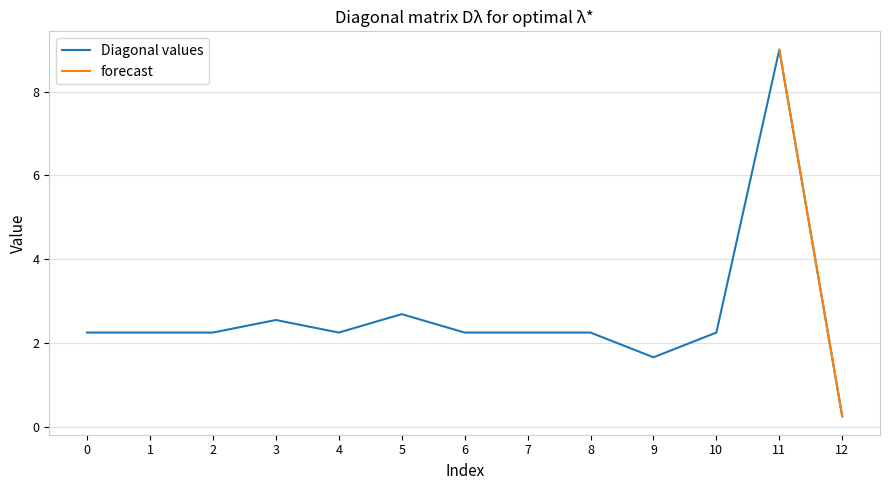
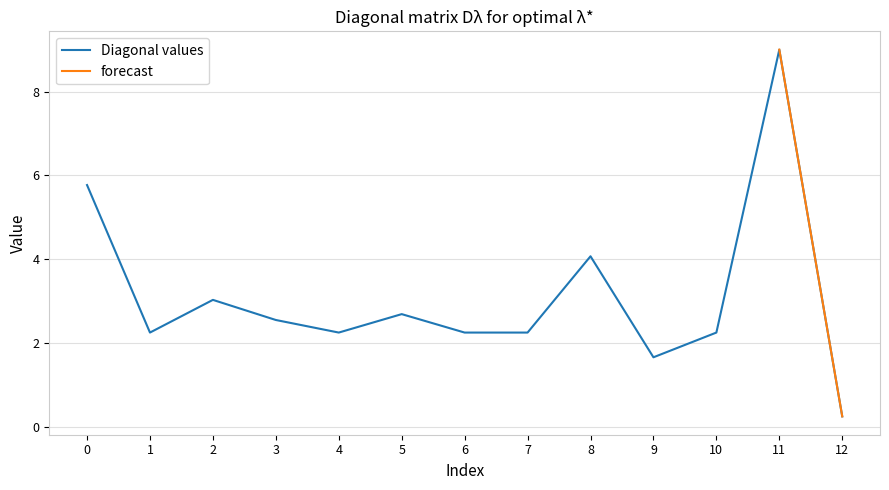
  {
    "Diagonal values": {
-     "0": 2.3,
+     "0": 5.8,
      "1": 2.3,
-     "2": 2.3,
+     "2": 3.0,
      "3": 2.6,
      "4": 2.3,
      "5": 2.7,
      "6": 2.3,
      "7": 2.3,
-     "8": 2.3,
+     "8": 4.1,
      "9": 1.7,
      "10": 2.3
    }
  }
